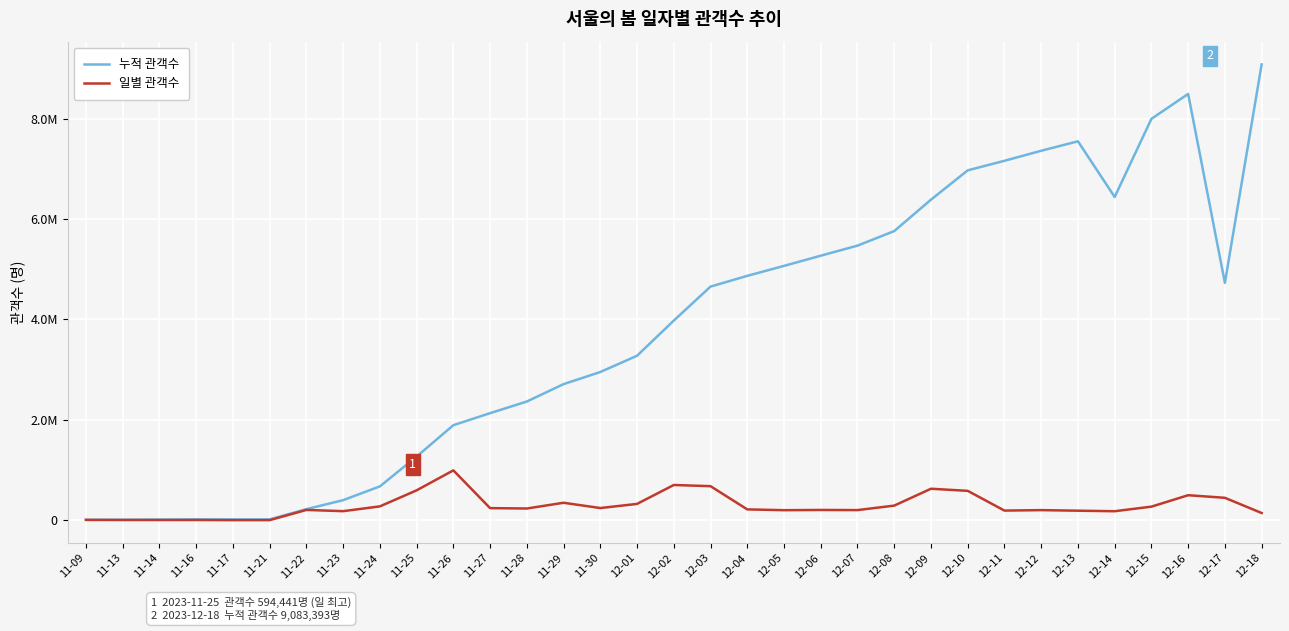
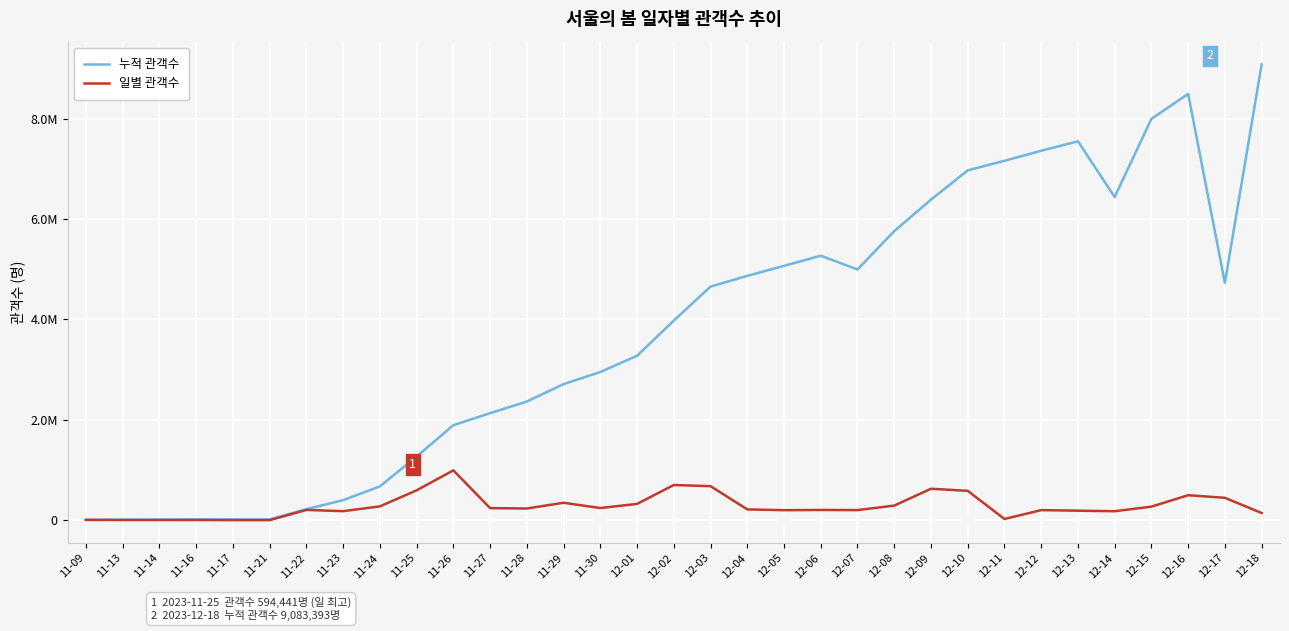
  {
    "누적 관객수": {
      "11-23": 400000,
      "11-24": 700000,
      "11-26": 1900000,
      "11-27": 2100000,
      "11-28": 2400000,
      "11-29": 2700000,
      "11-30": 3000000,
      "12-01": 3300000,
      "12-02": 4000000,
      "12-03": 4700000,
      "12-04": 4900000,
      "12-05": 5100000,
      "12-06": 5300000,
-     "12-07": 5500000,
+     "12-07": 5000000,
      "12-08": 5800000,
      "12-09": 6400000,
      "12-10": 7000000,
      "12-11": 7200000,
      "12-12": 7400000,
      "12-13": 7600000,
      "12-14": 6400000,
      "12-15": 8000000,
      "12-16": 8500000,
      "12-17": 4700000,
      "12-18": 9100000
    },
    "일별 관객수": {
      "11-23": 200000,
      "11-24": 300000,
      "11-25": 600000,
      "11-26": 1000000,
      "11-27": 200000,
      "11-28": 200000,
      "11-29": 300000,
      "11-30": 200000,
      "12-01": 300000,
      "12-02": 700000,
      "12-03": 700000,
      "12-04": 200000,
      "12-05": 200000,
      "12-06": 200000,
      "12-07": 200000,
      "12-08": 300000,
      "12-09": 600000,
      "12-10": 600000,
-     "12-11": 200000,
+     "12-11": 0,
      "12-12": 200000,
      "12-13": 200000,
      "12-14": 200000,
      "12-15": 300000,
      "12-16": 500000,
      "12-17": 400000,
      "12-18": 100000
    }
  }
